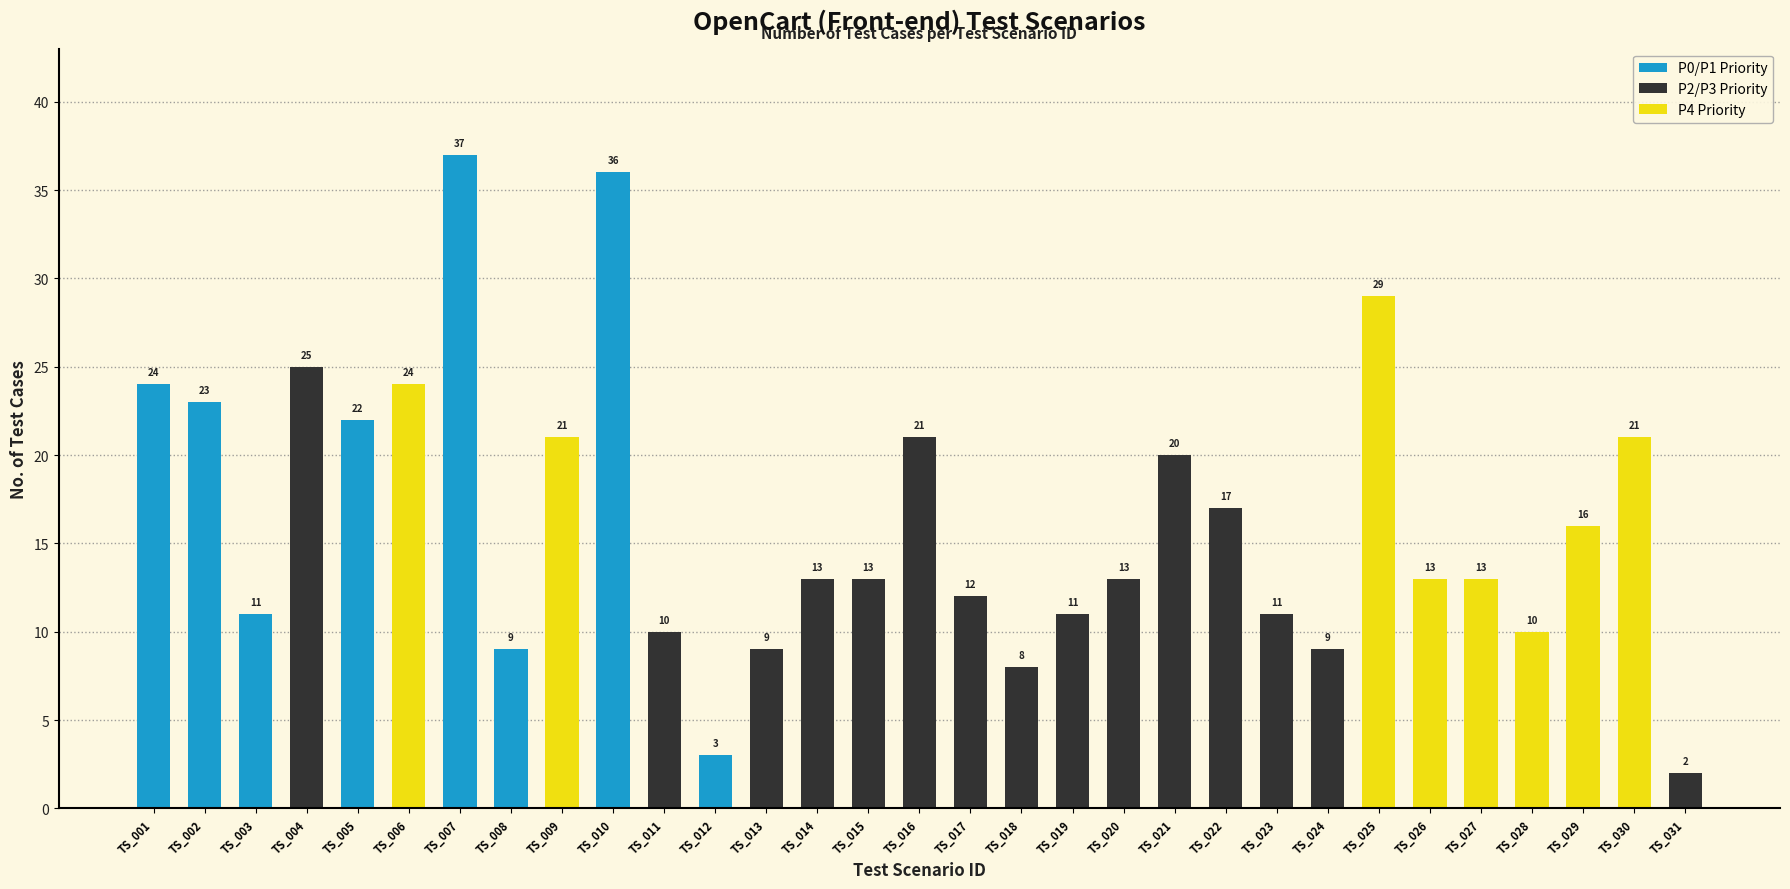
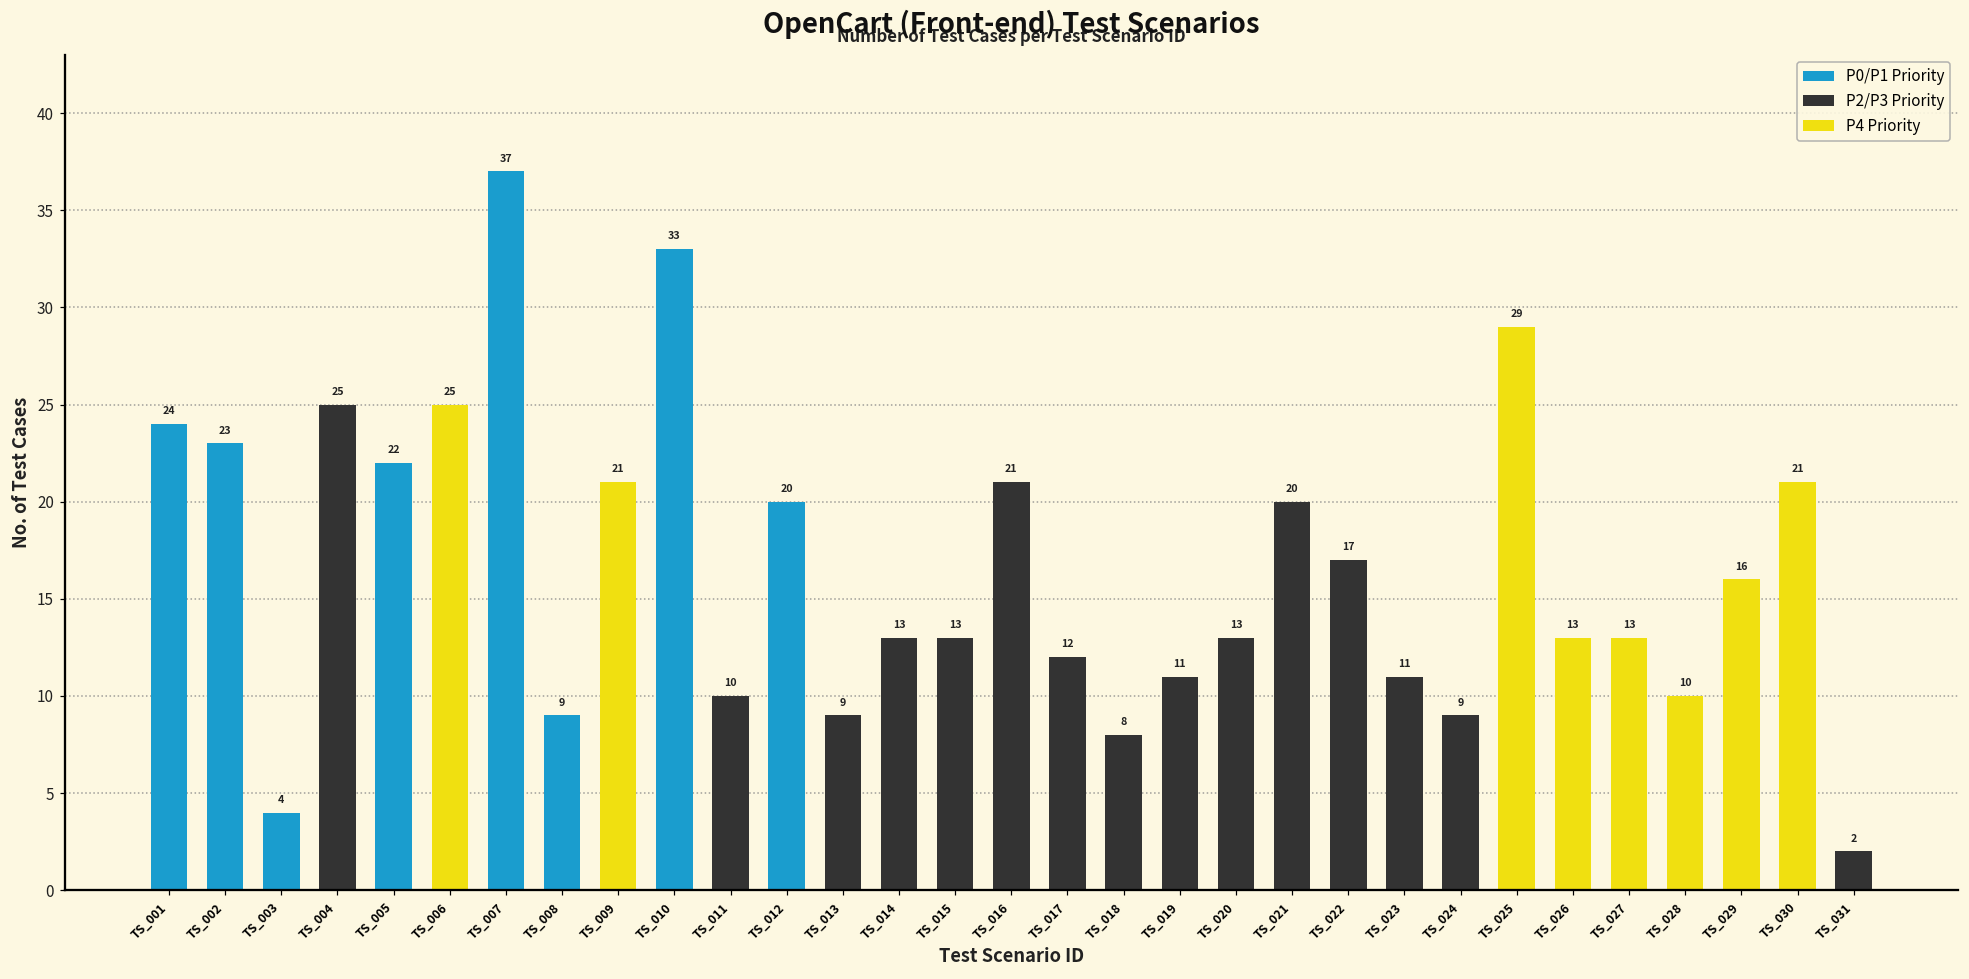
  {
    "TS_001": 24,
    "TS_002": 23,
-   "TS_003": 11,
+   "TS_003": 4,
    "TS_004": 25,
    "TS_005": 22,
-   "TS_006": 24,
+   "TS_006": 25,
    "TS_007": 37,
    "TS_008": 9,
    "TS_009": 21,
-   "TS_010": 36,
+   "TS_010": 33,
    "TS_011": 10,
-   "TS_012": 3,
+   "TS_012": 20,
    "TS_013": 9,
    "TS_014": 13,
    "TS_015": 13,
    "TS_016": 21,
    "TS_017": 12,
    "TS_018": 8,
    "TS_019": 11,
    "TS_020": 13,
    "TS_021": 20,
    "TS_022": 17,
    "TS_023": 11,
    "TS_024": 9,
    "TS_025": 29,
    "TS_026": 13,
    "TS_027": 13,
    "TS_028": 10,
    "TS_029": 16,
    "TS_030": 21,
    "TS_031": 2
  }
